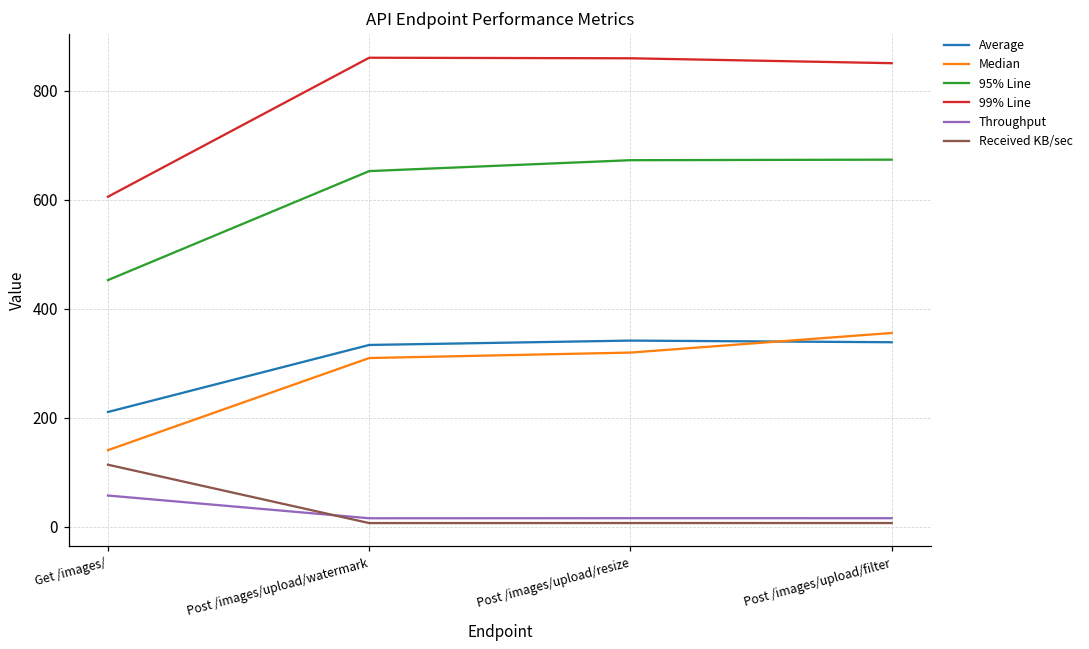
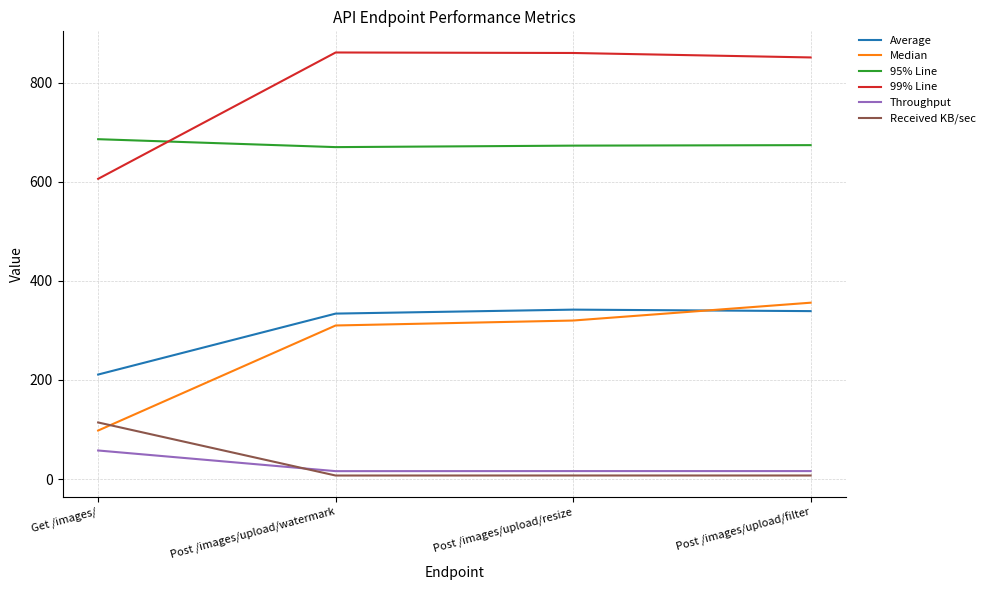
  {
    "Average": {
      "Get /images/": 210,
      "Post /images/upload/watermark": 330,
      "Post /images/upload/resize": 340,
      "Post /images/upload/filter": 340
    },
    "Median": {
-     "Get /images/": 140,
+     "Get /images/": 100,
      "Post /images/upload/watermark": 310,
      "Post /images/upload/resize": 320,
      "Post /images/upload/filter": 360
    },
    "95% Line": {
-     "Get /images/": 450,
-     "Post /images/upload/watermark": 650,
+     "Get /images/": 690,
+     "Post /images/upload/watermark": 670,
      "Post /images/upload/resize": 670,
      "Post /images/upload/filter": 670
    },
    "99% Line": {
      "Get /images/": 610,
      "Post /images/upload/watermark": 860,
      "Post /images/upload/resize": 860,
      "Post /images/upload/filter": 850
    },
    "Throughput": {
      "Get /images/": 60,
      "Post /images/upload/watermark": 20,
      "Post /images/upload/resize": 20,
      "Post /images/upload/filter": 20
    },
    "Received KB/sec": {
      "Get /images/": 110,
      "Post /images/upload/watermark": 10,
      "Post /images/upload/resize": 10,
      "Post /images/upload/filter": 10
    }
  }
